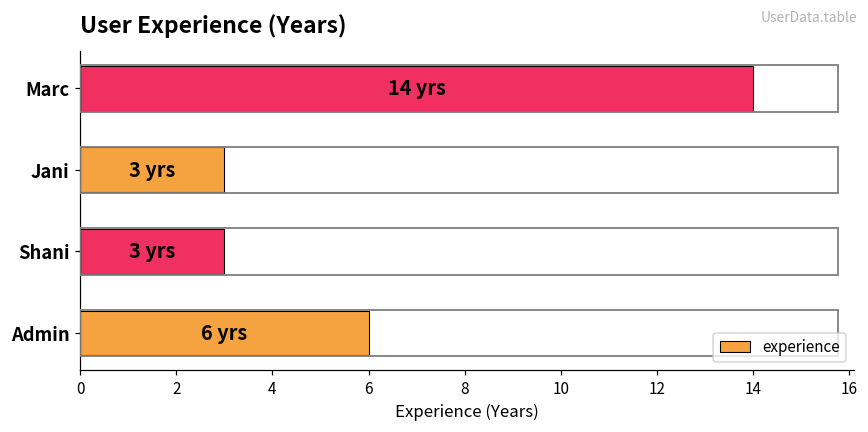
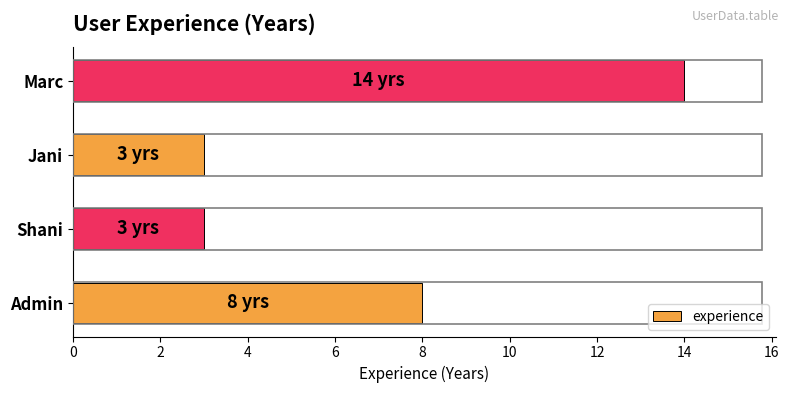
  {
    "Marc": 14,
    "Jani": 3,
    "Shani": 3,
-   "Admin": 6
+   "Admin": 8
  }
